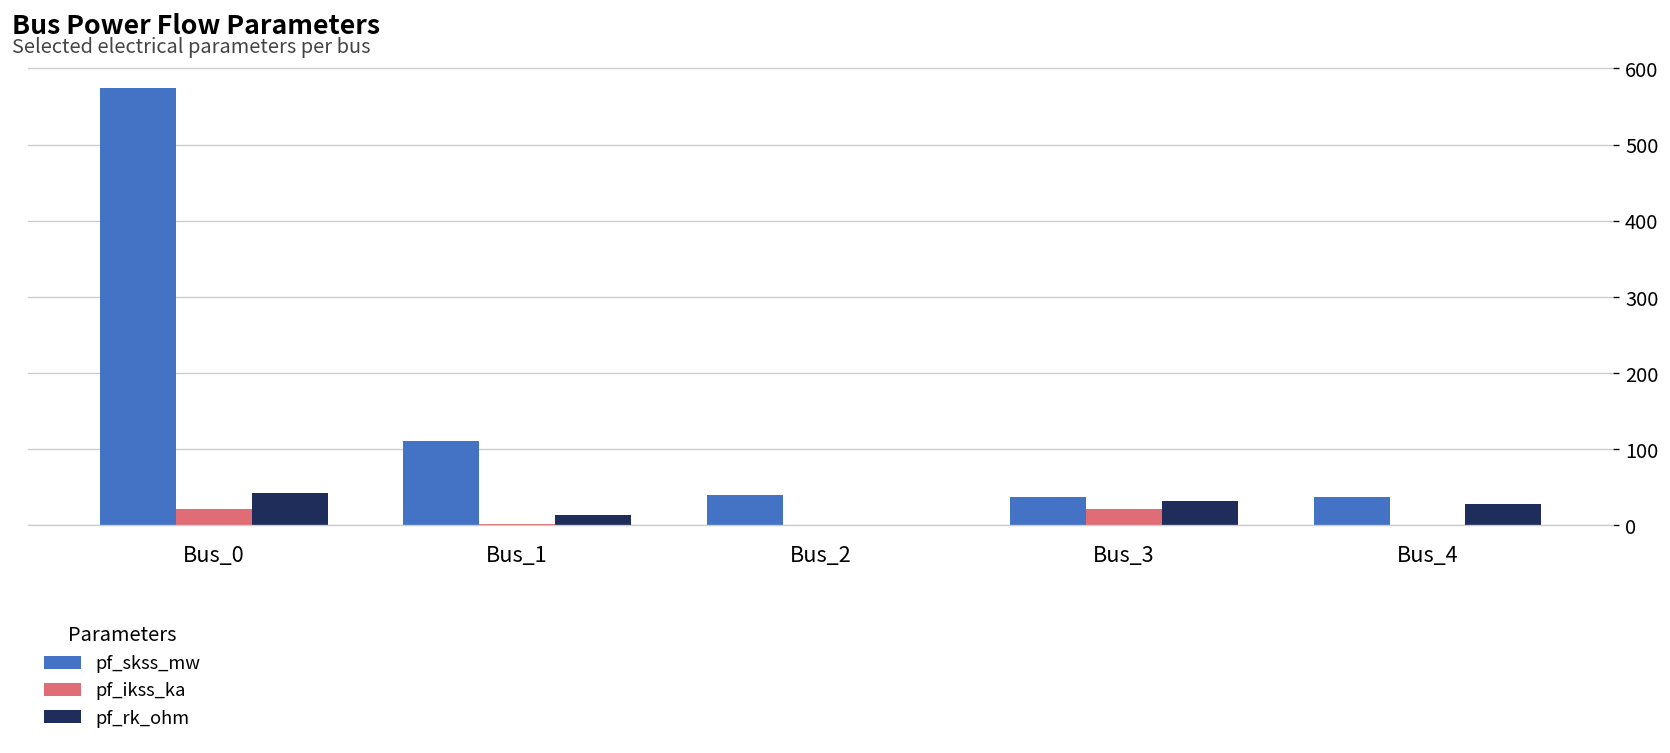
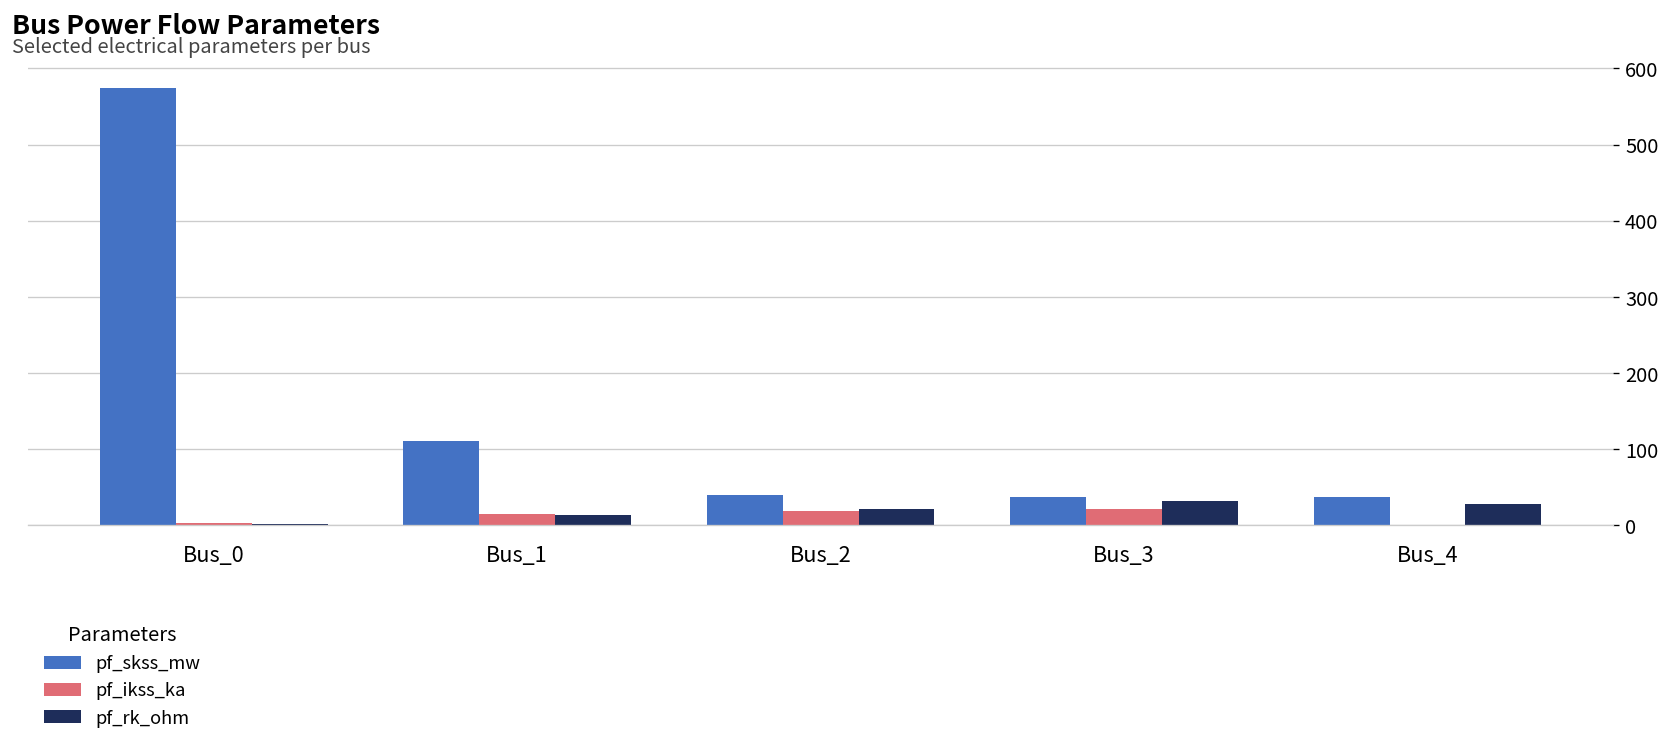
  {
    "pf_skss_mw": {
      "Bus_0": 570,
      "Bus_1": 110,
      "Bus_2": 40,
      "Bus_3": 40,
      "Bus_4": 40
    },
    "pf_ikss_ka": {
-     "Bus_0": 20,
-     "Bus_1": 0,
-     "Bus_2": 0,
+     "Bus_0": 0,
+     "Bus_1": 10,
+     "Bus_2": 20,
      "Bus_3": 20
    },
    "pf_rk_ohm": {
-     "Bus_0": 40,
+     "Bus_0": 0,
      "Bus_1": 10,
-     "Bus_2": 0,
+     "Bus_2": 20,
      "Bus_3": 30,
      "Bus_4": 30
    }
  }
